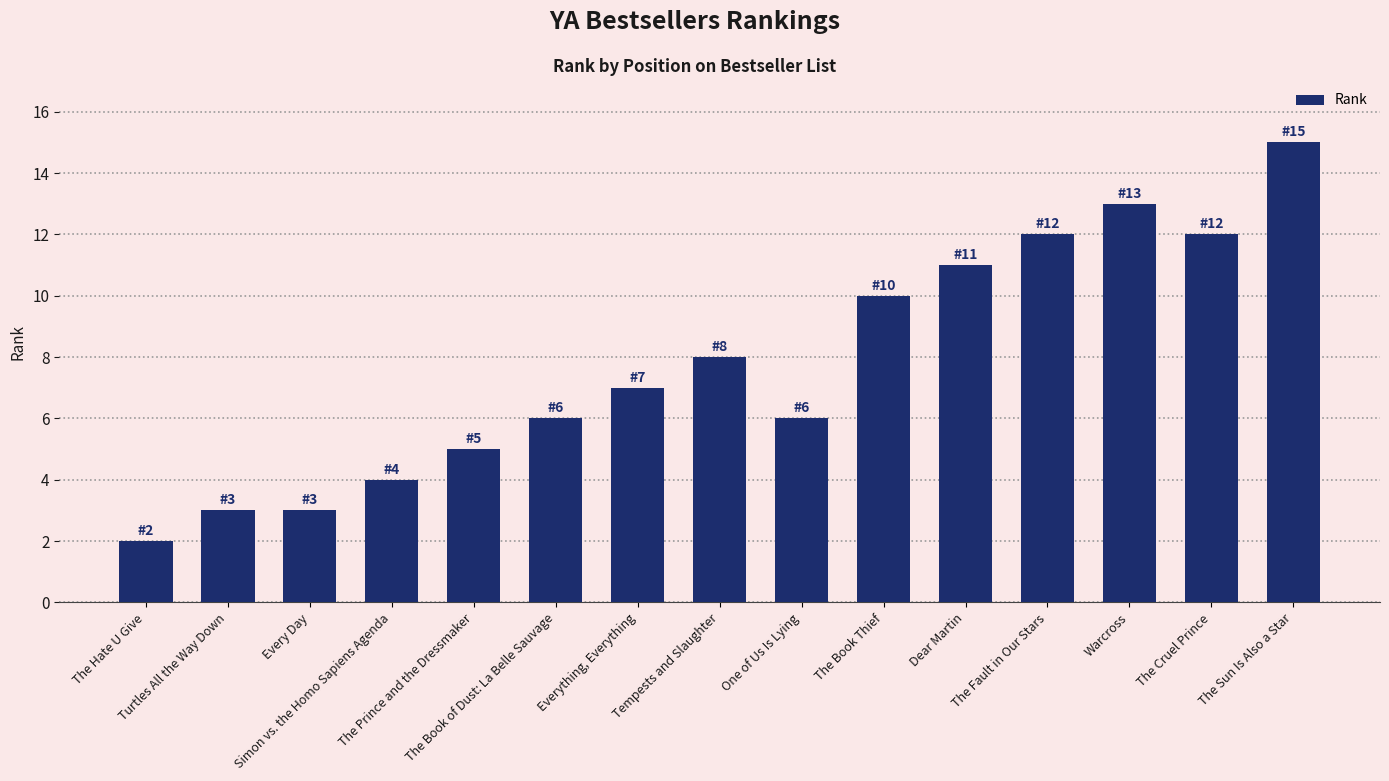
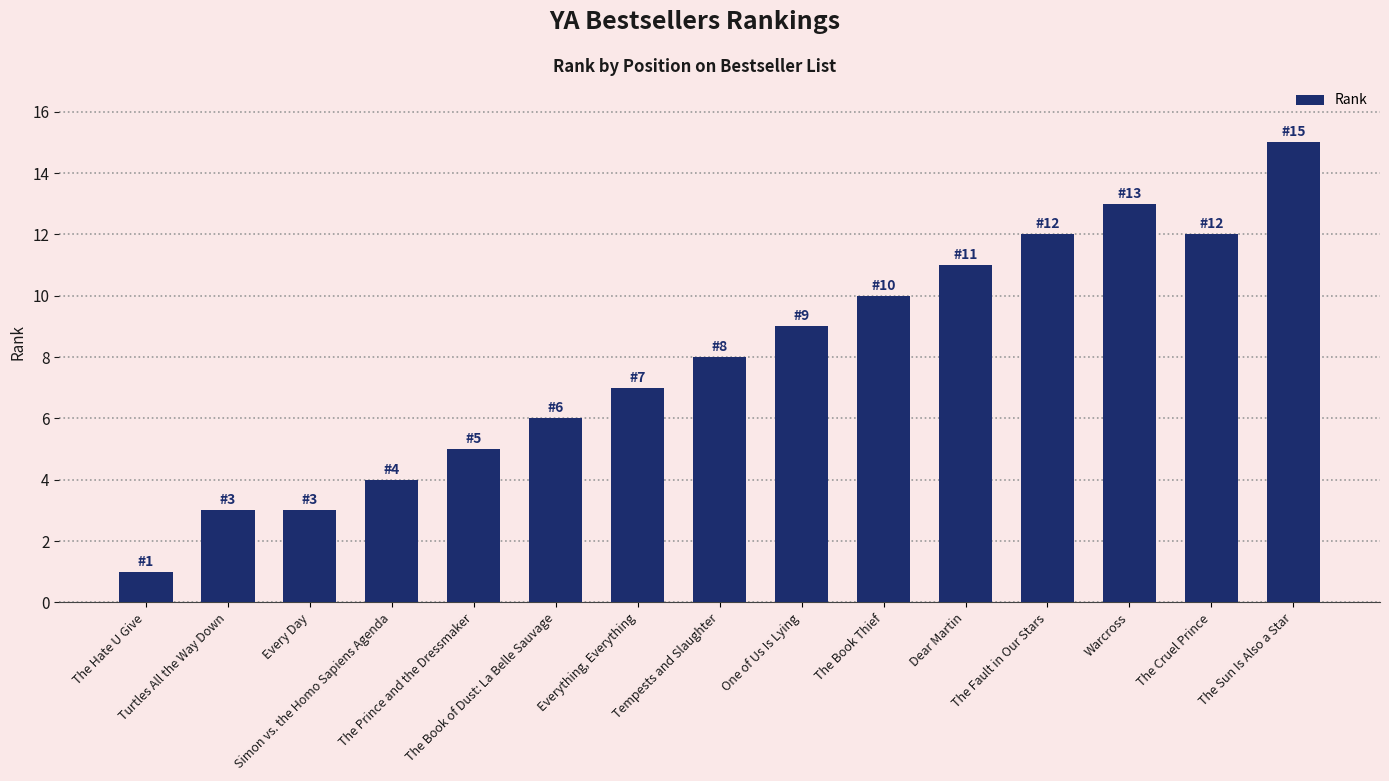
  {
-   "The Hate U Give": 2,
+   "The Hate U Give": 1,
    "Turtles All the Way Down": 3,
    "Every Day": 3,
    "Simon vs. the Homo Sapiens Agenda": 4,
    "The Prince and the Dressmaker": 5,
    "The Book of Dust: La Belle Sauvage": 6,
    "Everything, Everything": 7,
    "Tempests and Slaughter": 8,
-   "One of Us Is Lying": 6,
+   "One of Us Is Lying": 9,
    "The Book Thief": 10,
    "Dear Martin": 11,
    "The Fault in Our Stars": 12,
    "Warcross": 13,
    "The Cruel Prince": 12,
    "The Sun Is Also a Star": 15
  }
